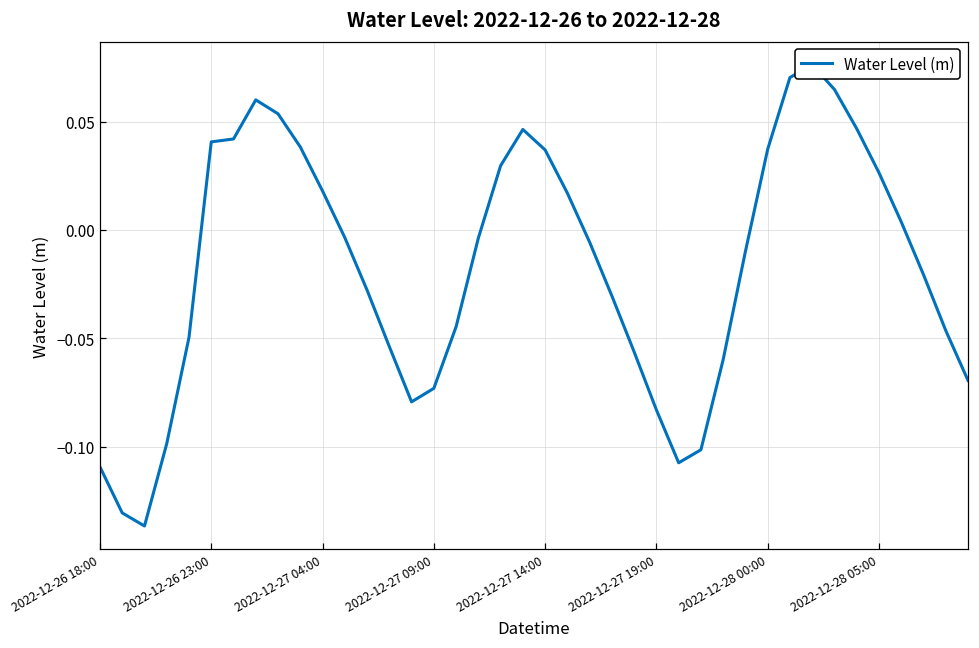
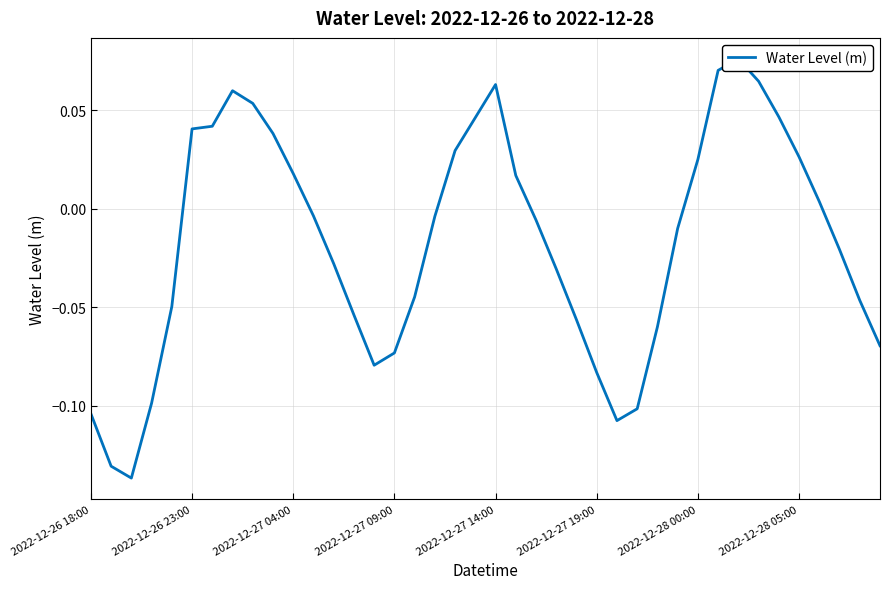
  {
-   "2022-12-26 18:00": -0.109,
+   "2022-12-26 18:00": -0.104,
    "2022-12-26 23:00": 0.041,
    "2022-12-27 04:00": 0.018,
    "2022-12-27 09:00": -0.073,
-   "2022-12-27 14:00": 0.037,
+   "2022-12-27 14:00": 0.063,
    "2022-12-27 19:00": -0.083,
-   "2022-12-28 00:00": 0.037,
+   "2022-12-28 00:00": 0.025,
    "2022-12-28 05:00": 0.026
  }
